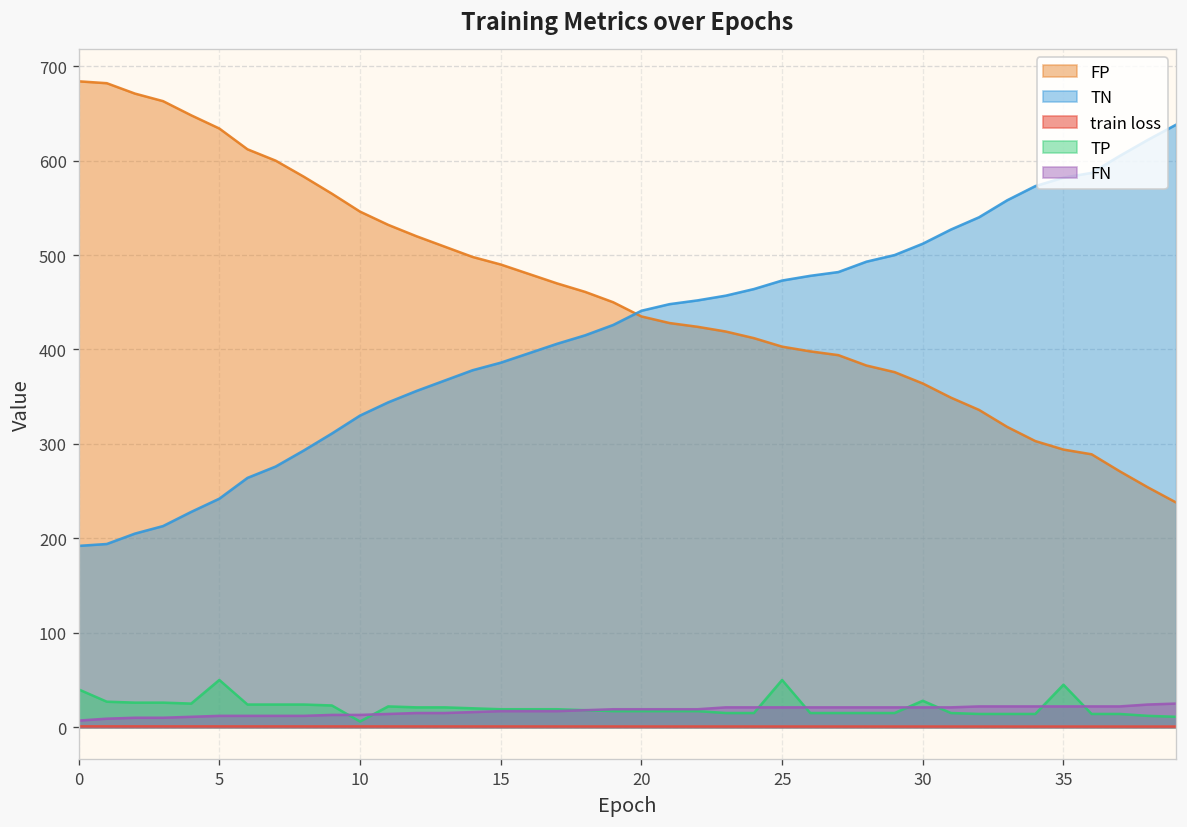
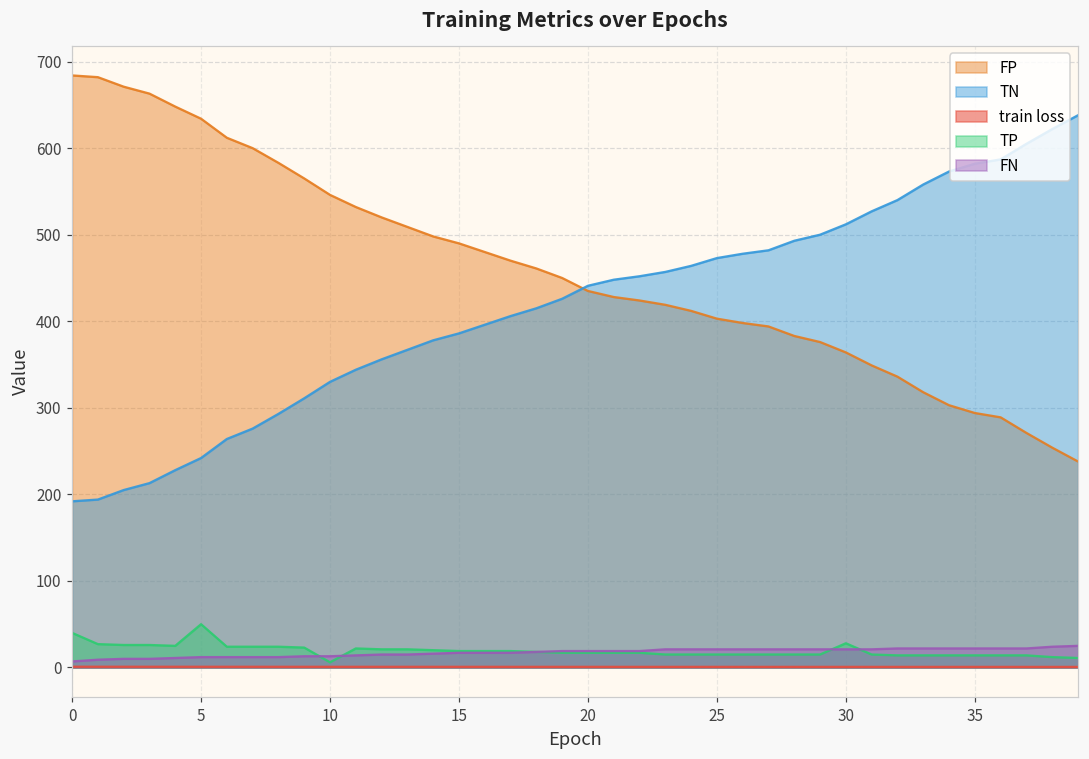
  {
    "TN": {
      "0": 190,
      "5": 240,
      "10": 330,
      "15": 390,
      "20": 440,
      "25": 470,
      "30": 510
    },
    "TP": {
      "0": 40,
      "5": 50,
      "10": 10,
-     "25": 50,
+     "25": 20,
      "30": 30,
-     "35": 50
+     "35": 10
    },
    "FN": {
      "0": 10,
      "5": 10,
      "10": 10,
      "25": 20,
      "30": 20,
      "35": 20
    }
  }
